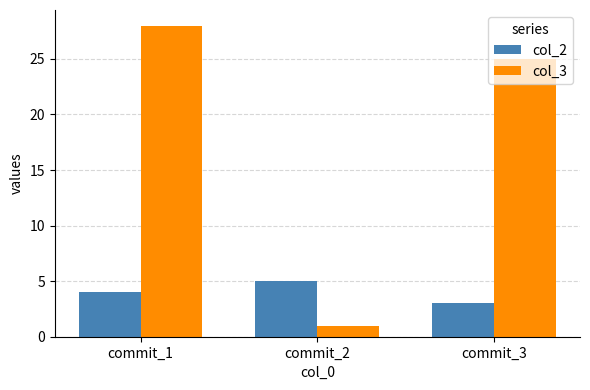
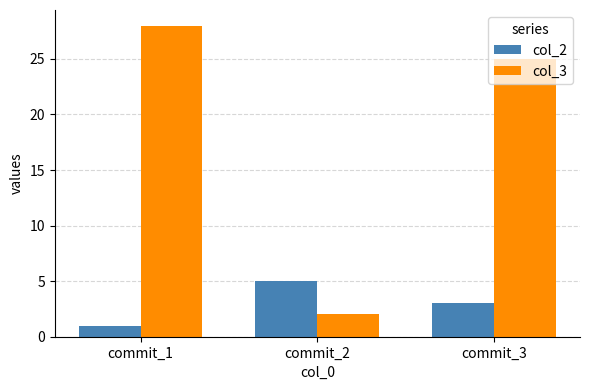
  {
    "col_2": {
-     "commit_1": 4,
+     "commit_1": 1,
      "commit_2": 5,
      "commit_3": 3
    },
    "col_3": {
      "commit_1": 28,
-     "commit_2": 1
+     "commit_2": 2
    }
  }
